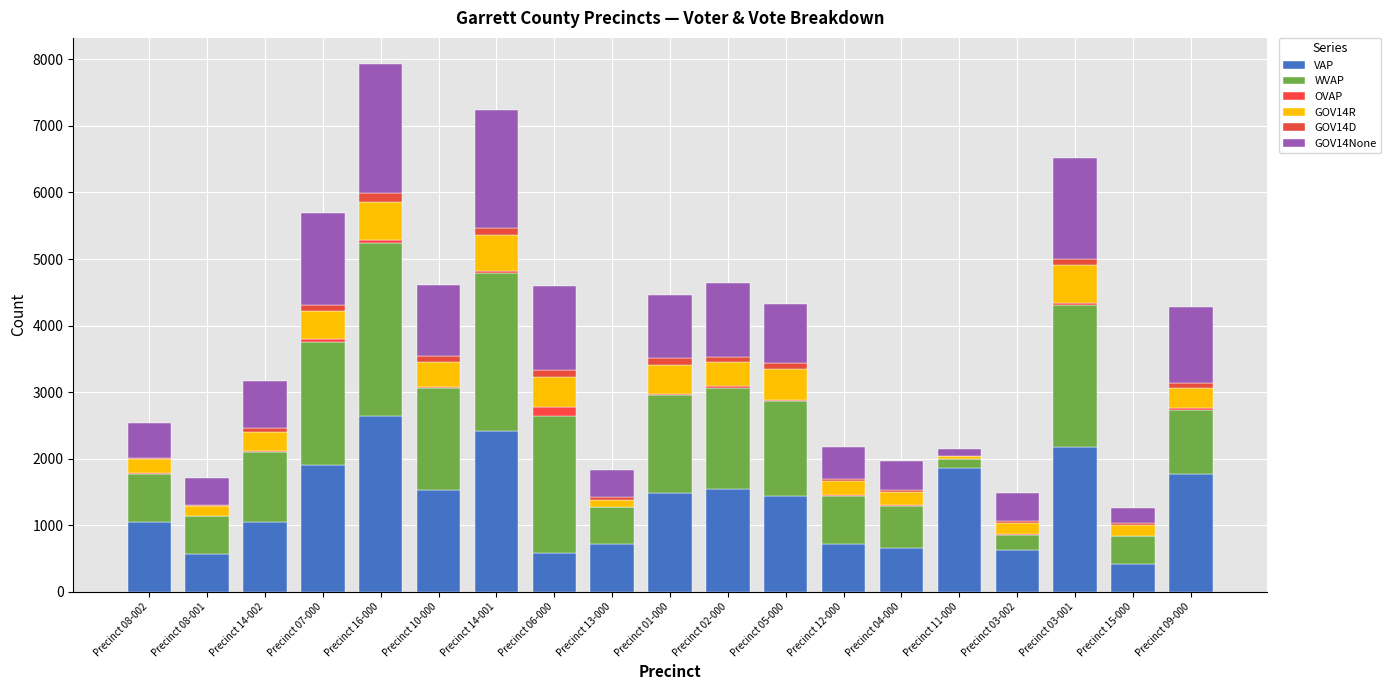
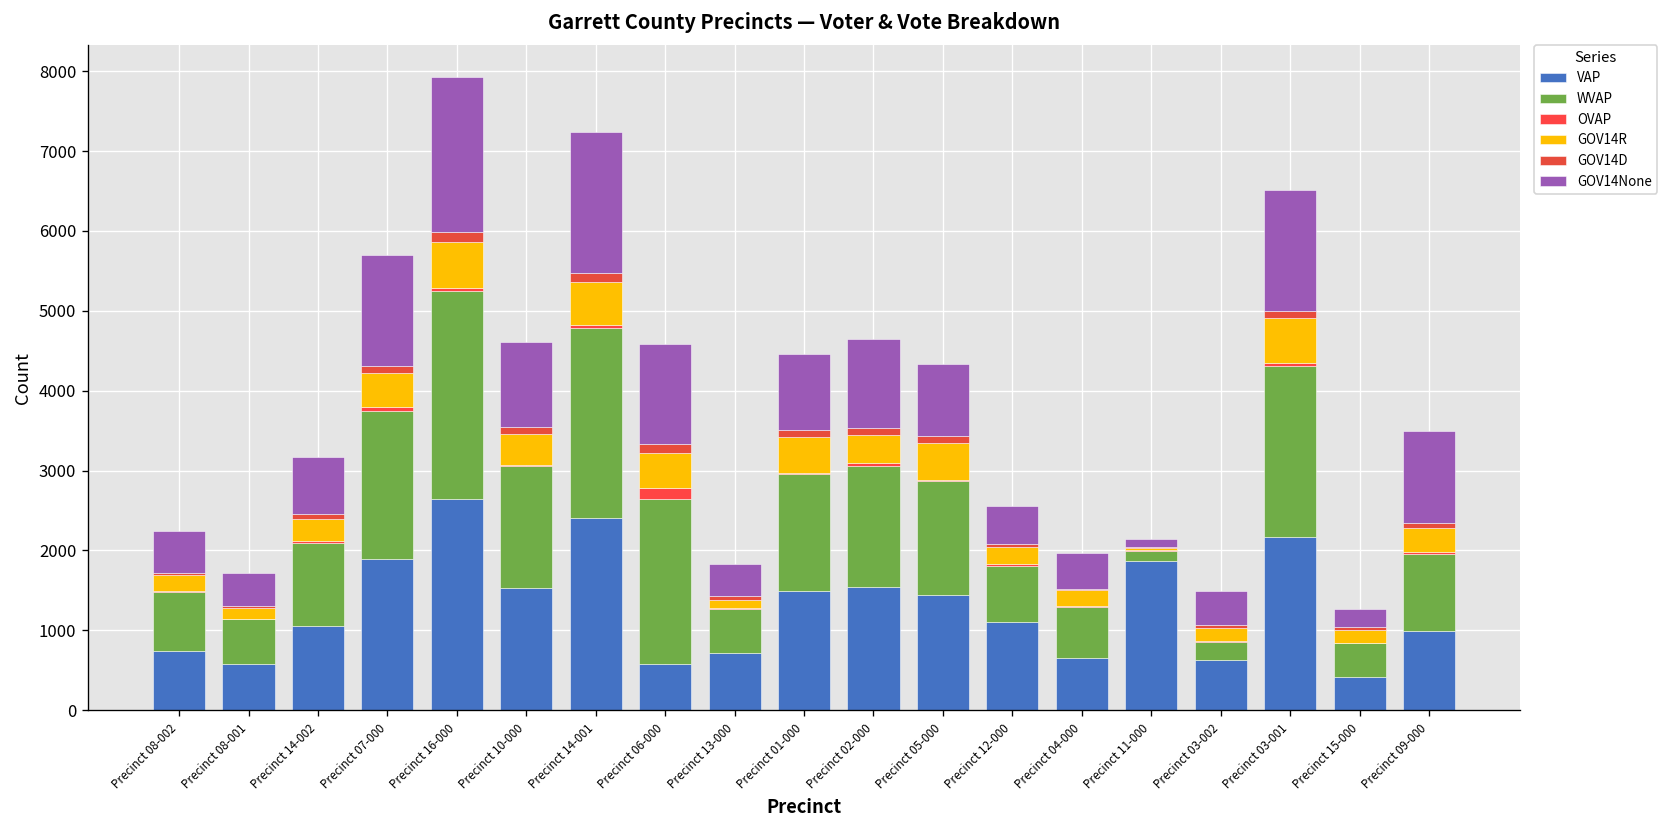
  {
    "VAP": {
-     "Precinct 08-002": 1000,
+     "Precinct 08-002": 700,
      "Precinct 08-001": 600,
      "Precinct 14-002": 1100,
      "Precinct 07-000": 1900,
      "Precinct 16-000": 2600,
      "Precinct 10-000": 1500,
      "Precinct 14-001": 2400,
      "Precinct 06-000": 600,
      "Precinct 13-000": 700,
      "Precinct 01-000": 1500,
      "Precinct 02-000": 1500,
      "Precinct 05-000": 1400,
-     "Precinct 12-000": 700,
+     "Precinct 12-000": 1100,
      "Precinct 04-000": 700,
      "Precinct 11-000": 1900,
      "Precinct 03-002": 600,
      "Precinct 03-001": 2200,
      "Precinct 15-000": 400,
-     "Precinct 09-000": 1800
+     "Precinct 09-000": 1000
    },
    "WVAP": {
      "Precinct 08-002": 700,
      "Precinct 08-001": 600,
      "Precinct 14-002": 1000,
      "Precinct 07-000": 1900,
      "Precinct 16-000": 2600,
      "Precinct 10-000": 1500,
      "Precinct 14-001": 2400,
      "Precinct 06-000": 2100,
      "Precinct 13-000": 600,
      "Precinct 01-000": 1500,
      "Precinct 02-000": 1500,
      "Precinct 05-000": 1400,
      "Precinct 12-000": 700,
      "Precinct 04-000": 600,
      "Precinct 11-000": 100,
      "Precinct 03-002": 200,
      "Precinct 03-001": 2100,
      "Precinct 15-000": 400,
      "Precinct 09-000": 1000
    },
    "GOV14R": {
      "Precinct 08-002": 200,
      "Precinct 08-001": 100,
      "Precinct 14-002": 300,
      "Precinct 07-000": 400,
      "Precinct 16-000": 600,
      "Precinct 10-000": 400,
      "Precinct 14-001": 500,
      "Precinct 06-000": 400,
      "Precinct 13-000": 100,
      "Precinct 01-000": 400,
      "Precinct 02-000": 400,
      "Precinct 05-000": 500,
      "Precinct 12-000": 200,
      "Precinct 04-000": 200,
      "Precinct 03-002": 200,
      "Precinct 03-001": 600,
      "Precinct 15-000": 200,
      "Precinct 09-000": 300
    },
    "GOV14None": {
      "Precinct 08-002": 500,
      "Precinct 08-001": 400,
      "Precinct 14-002": 700,
      "Precinct 07-000": 1400,
      "Precinct 16-000": 1900,
      "Precinct 10-000": 1100,
      "Precinct 14-001": 1800,
      "Precinct 06-000": 1300,
      "Precinct 13-000": 400,
      "Precinct 01-000": 900,
      "Precinct 02-000": 1100,
      "Precinct 05-000": 900,
      "Precinct 12-000": 500,
      "Precinct 04-000": 400,
      "Precinct 11-000": 100,
      "Precinct 03-002": 400,
      "Precinct 03-001": 1500,
      "Precinct 15-000": 200,
      "Precinct 09-000": 1200
    }
  }
